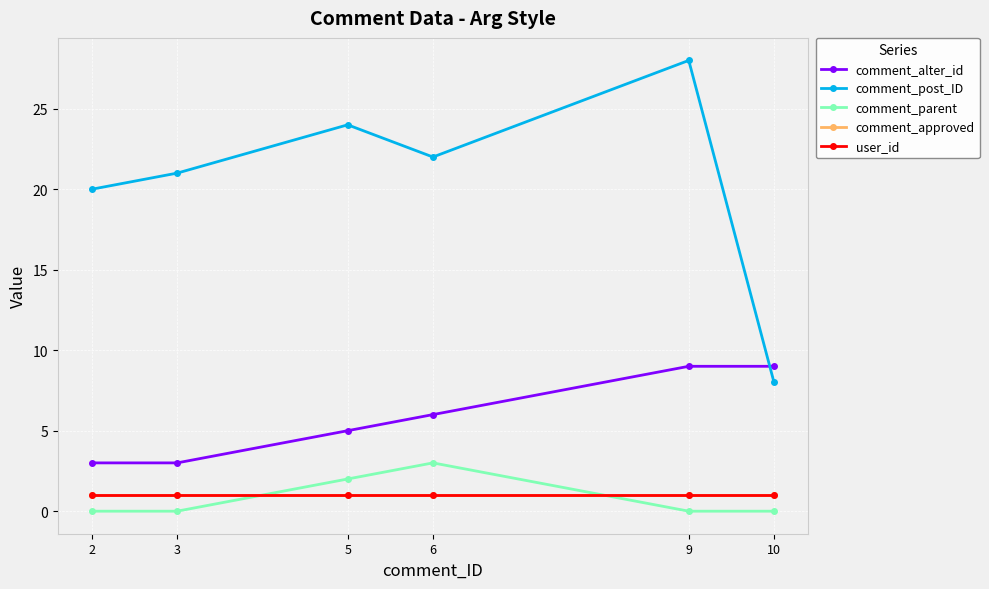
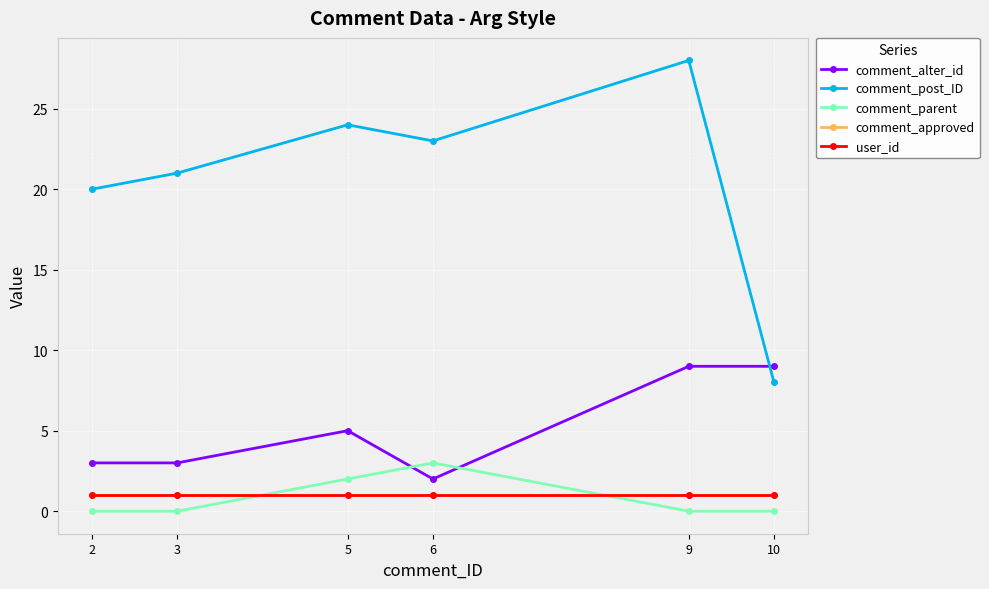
  {
    "comment_alter_id": {
      "2": 3,
      "3": 3,
      "5": 5,
-     "6": 6,
+     "6": 2,
      "9": 9,
      "10": 9
    },
    "comment_post_ID": {
      "2": 20,
      "3": 21,
      "5": 24,
-     "6": 22,
+     "6": 23,
      "9": 28,
      "10": 8
    },
    "comment_parent": {
      "2": 0,
      "3": 0,
      "5": 2,
      "6": 3,
      "9": 0,
      "10": 0
    },
    "user_id": {
      "2": 1,
      "3": 1,
      "5": 1,
      "6": 1,
      "9": 1,
      "10": 1
    }
  }
